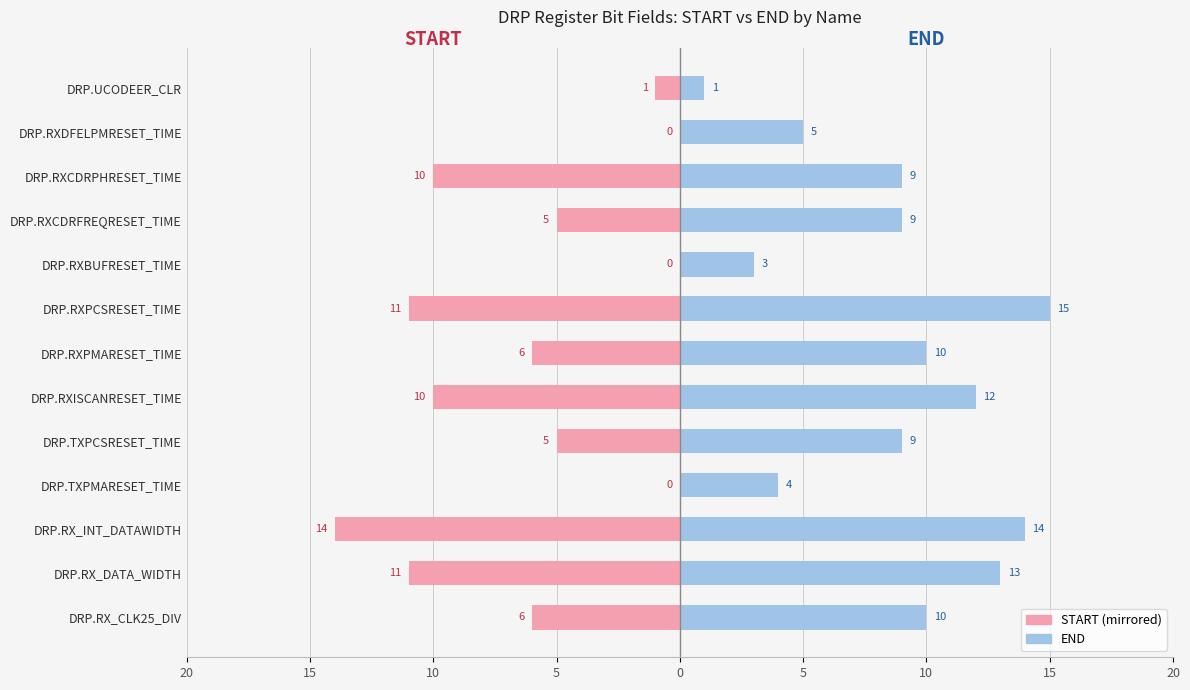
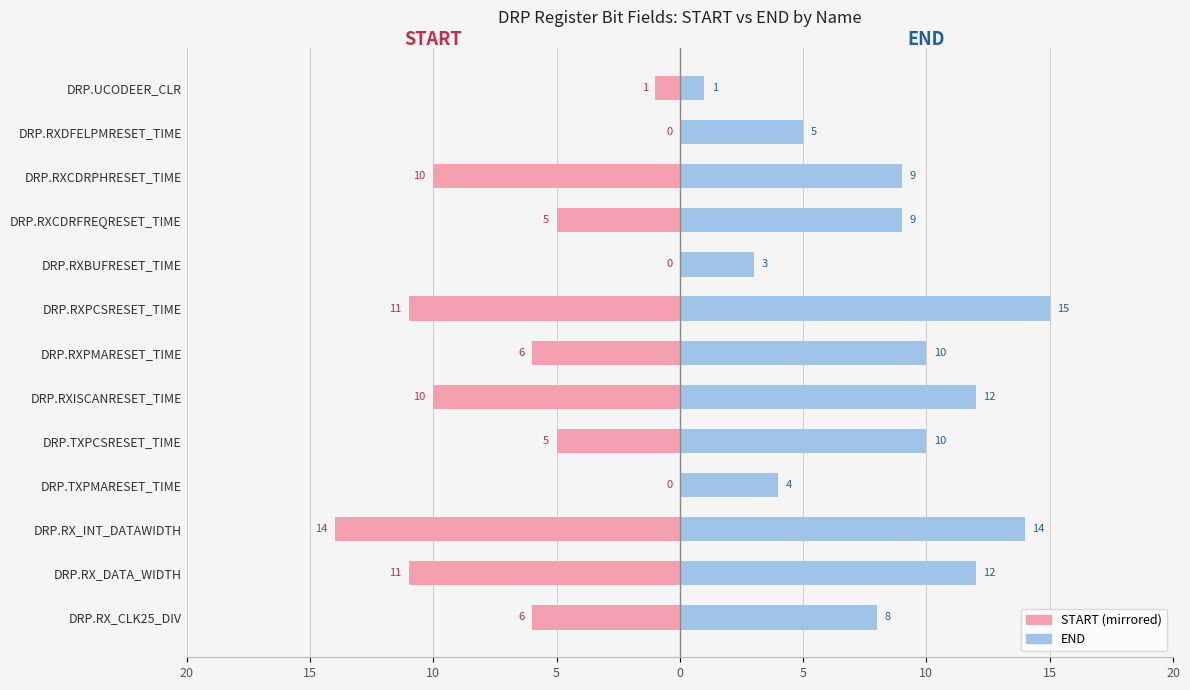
  {
    "END": {
      "DRP.UCODEER_CLR": 1,
      "DRP.RXDFELPMRESET_TIME": 5,
      "DRP.RXCDRPHRESET_TIME": 9,
      "DRP.RXCDRFREQRESET_TIME": 9,
      "DRP.RXBUFRESET_TIME": 3,
      "DRP.RXPCSRESET_TIME": 15,
      "DRP.RXPMARESET_TIME": 10,
      "DRP.RXISCANRESET_TIME": 12,
-     "DRP.TXPCSRESET_TIME": 9,
+     "DRP.TXPCSRESET_TIME": 10,
      "DRP.TXPMARESET_TIME": 4,
      "DRP.RX_INT_DATAWIDTH": 14,
-     "DRP.RX_DATA_WIDTH": 13,
-     "DRP.RX_CLK25_DIV": 10
+     "DRP.RX_DATA_WIDTH": 12,
+     "DRP.RX_CLK25_DIV": 8
    }
  }
